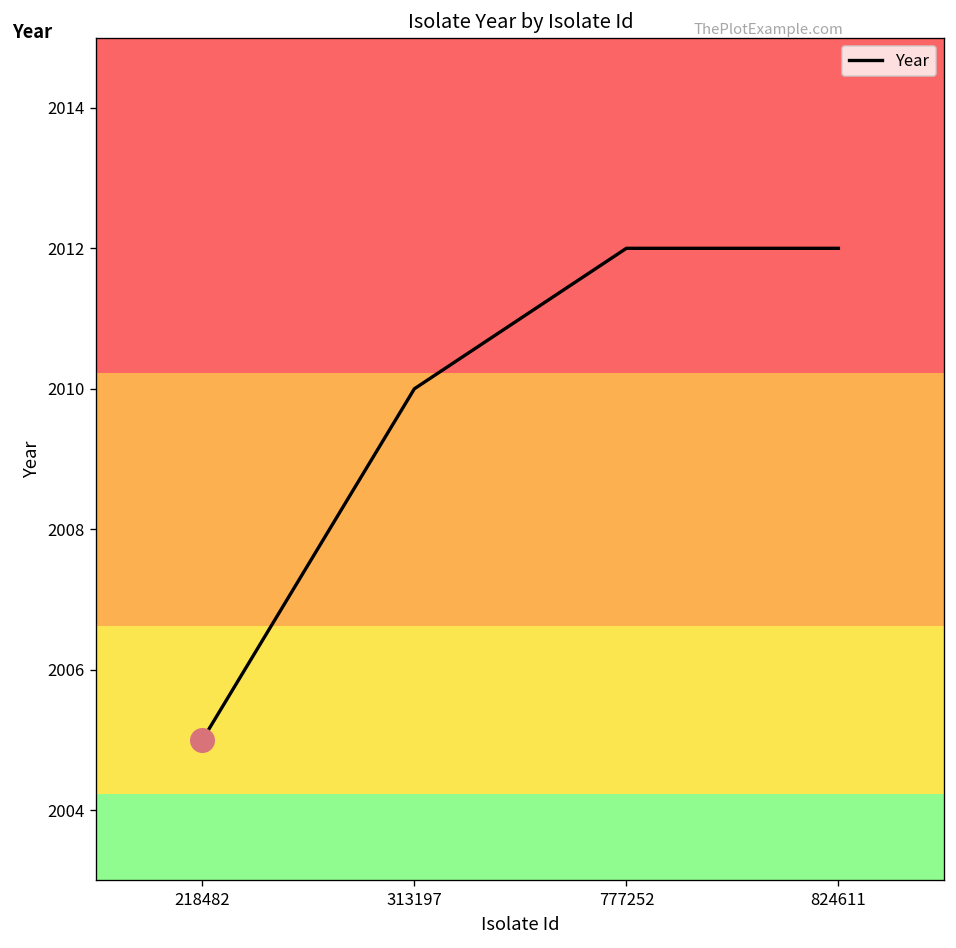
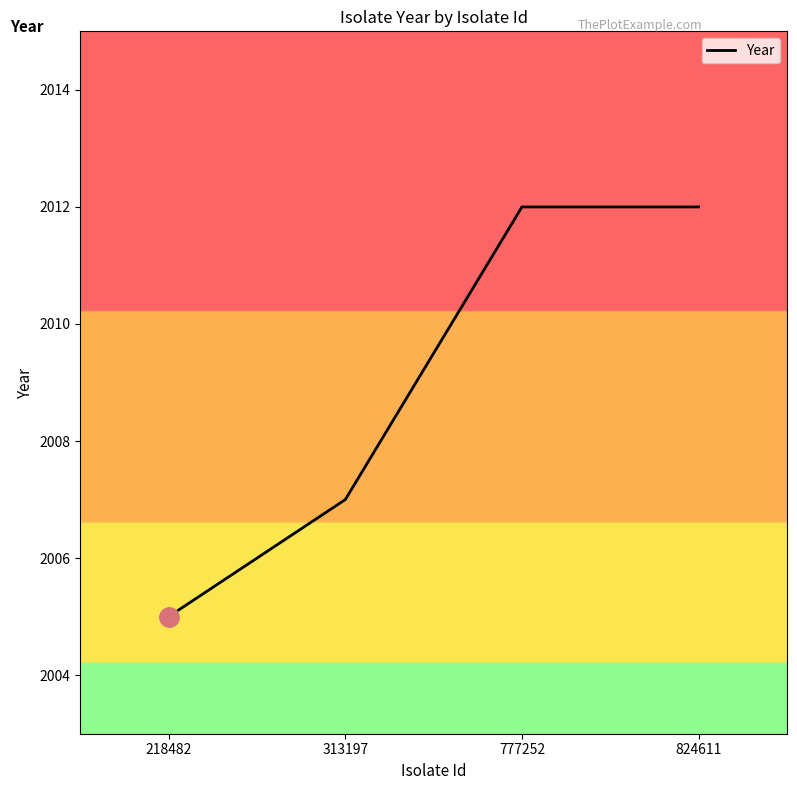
  {
    "Year": {
-     "313197": 2010,
+     "313197": 2007,
      "777252": 2012,
      "824611": 2012
    }
  }
